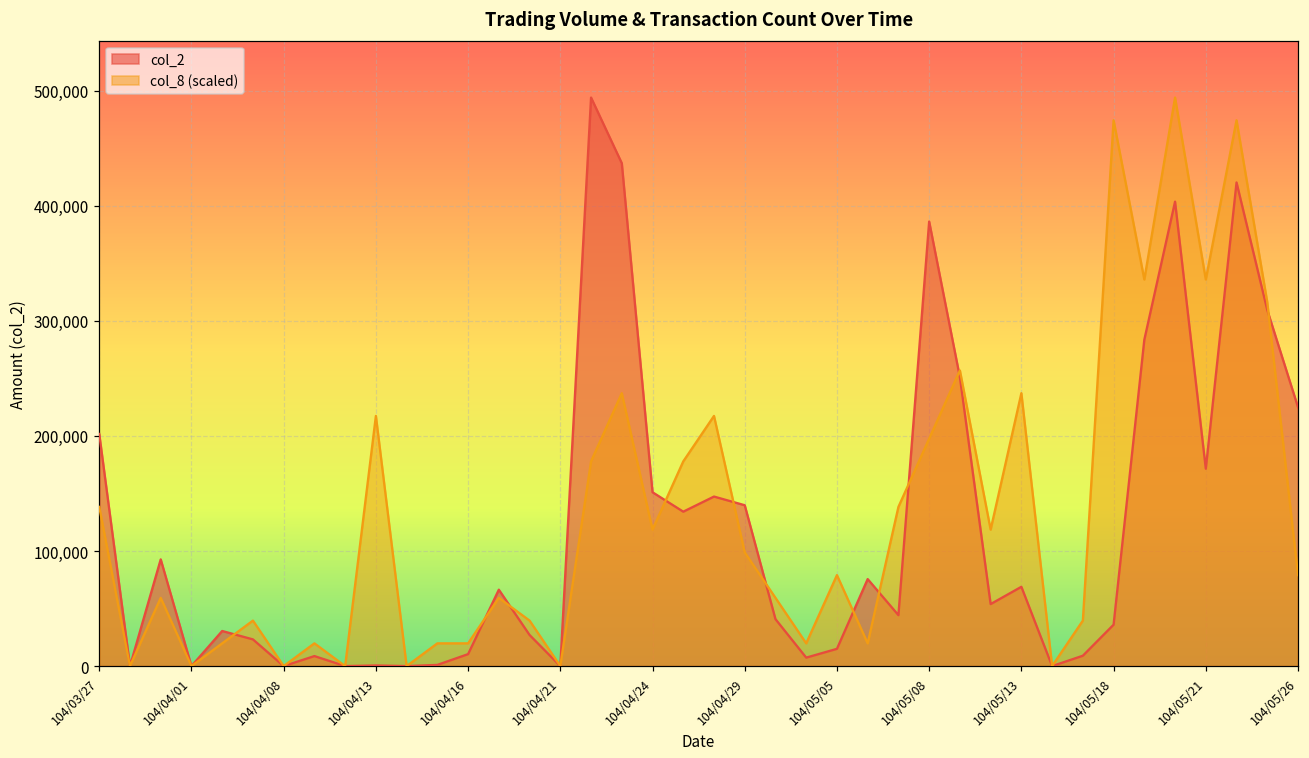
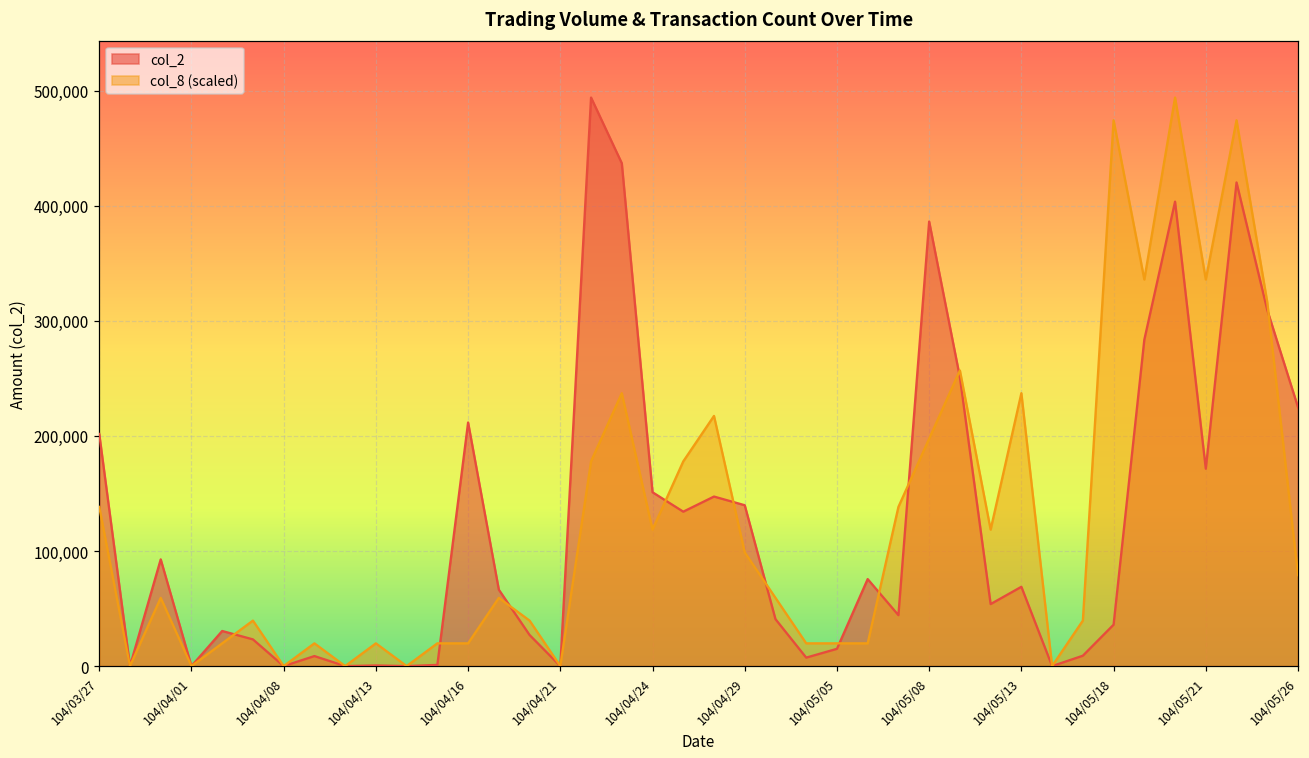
  {
    "col_2": {
      "104/03/27": "202,000",
      "104/04/13": "1,000",
-     "104/04/16": "10,000",
+     "104/04/16": "212,000",
      "104/04/24": "151,000",
      "104/04/29": "140,000",
      "104/05/05": "15,000",
      "104/05/08": "386,000",
      "104/05/13": "69,000",
      "104/05/18": "36,000",
      "104/05/21": "172,000",
      "104/05/26": "225,000"
    },
    "col_8 (scaled)": {
      "104/03/27": "138,000",
-     "104/04/13": "217,000",
+     "104/04/13": "20,000",
      "104/04/16": "20,000",
      "104/04/24": "119,000",
      "104/04/29": "99,000",
-     "104/05/05": "79,000",
+     "104/05/05": "20,000",
      "104/05/08": "198,000",
      "104/05/13": "237,000",
      "104/05/18": "474,000",
      "104/05/21": "336,000",
      "104/05/26": "79,000"
    }
  }
